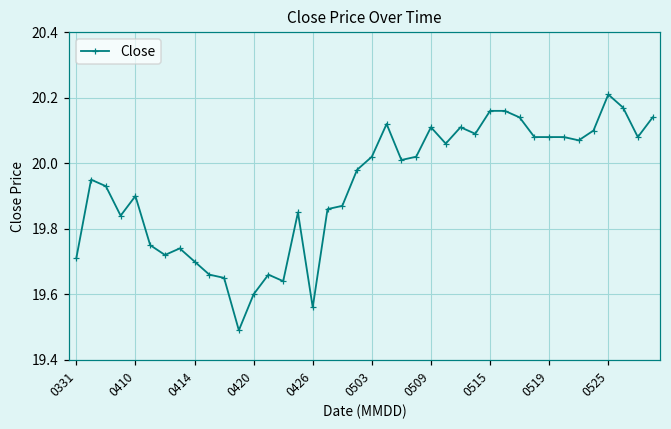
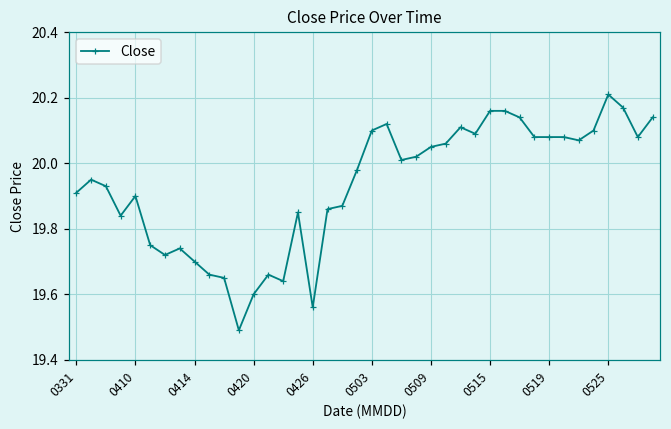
  {
-   "0331": 19.71,
+   "0331": 19.91,
    "0410": 19.90,
    "0414": 19.70,
    "0420": 19.60,
    "0426": 19.56,
-   "0503": 20.02,
-   "0509": 20.11,
+   "0503": 20.10,
+   "0509": 20.05,
    "0515": 20.16,
    "0519": 20.08,
    "0525": 20.21
  }
